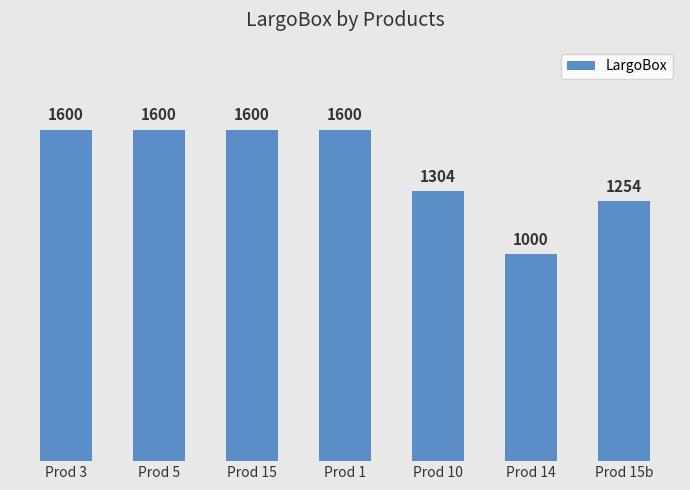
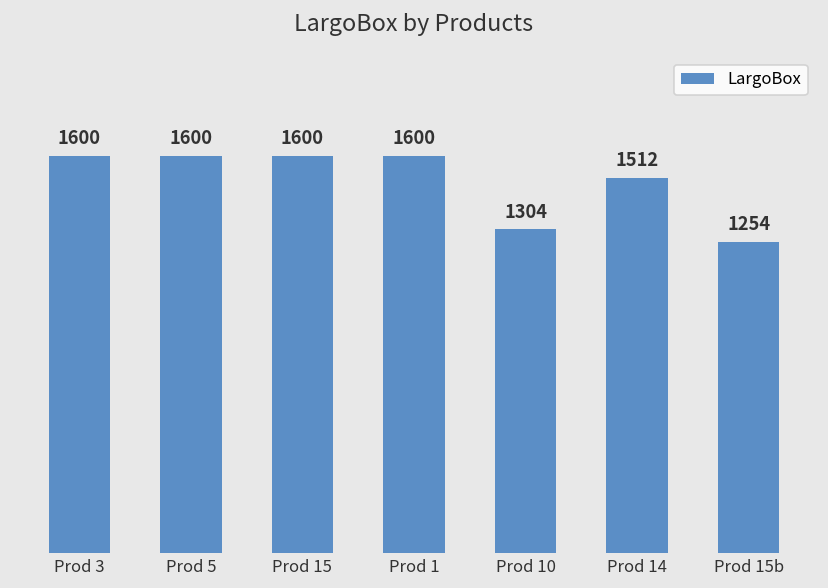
  {
    "Prod 3": 1600,
    "Prod 5": 1600,
    "Prod 15": 1600,
    "Prod 1": 1600,
    "Prod 10": 1304,
-   "Prod 14": 1000,
+   "Prod 14": 1512,
    "Prod 15b": 1254
  }
